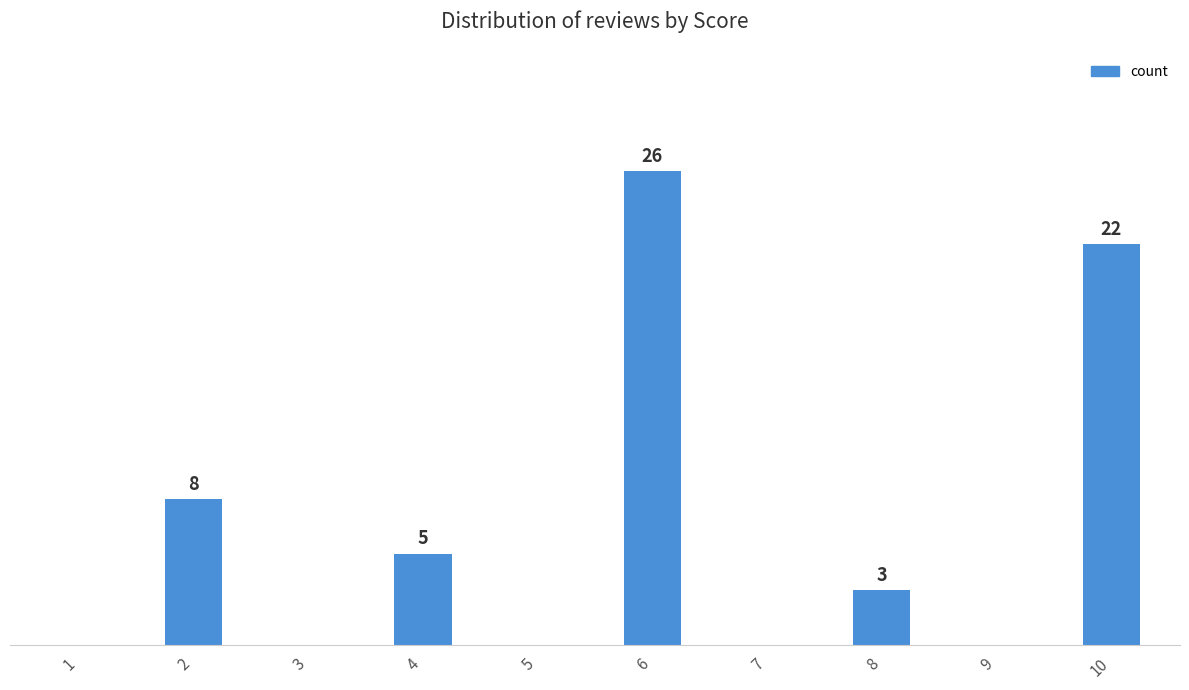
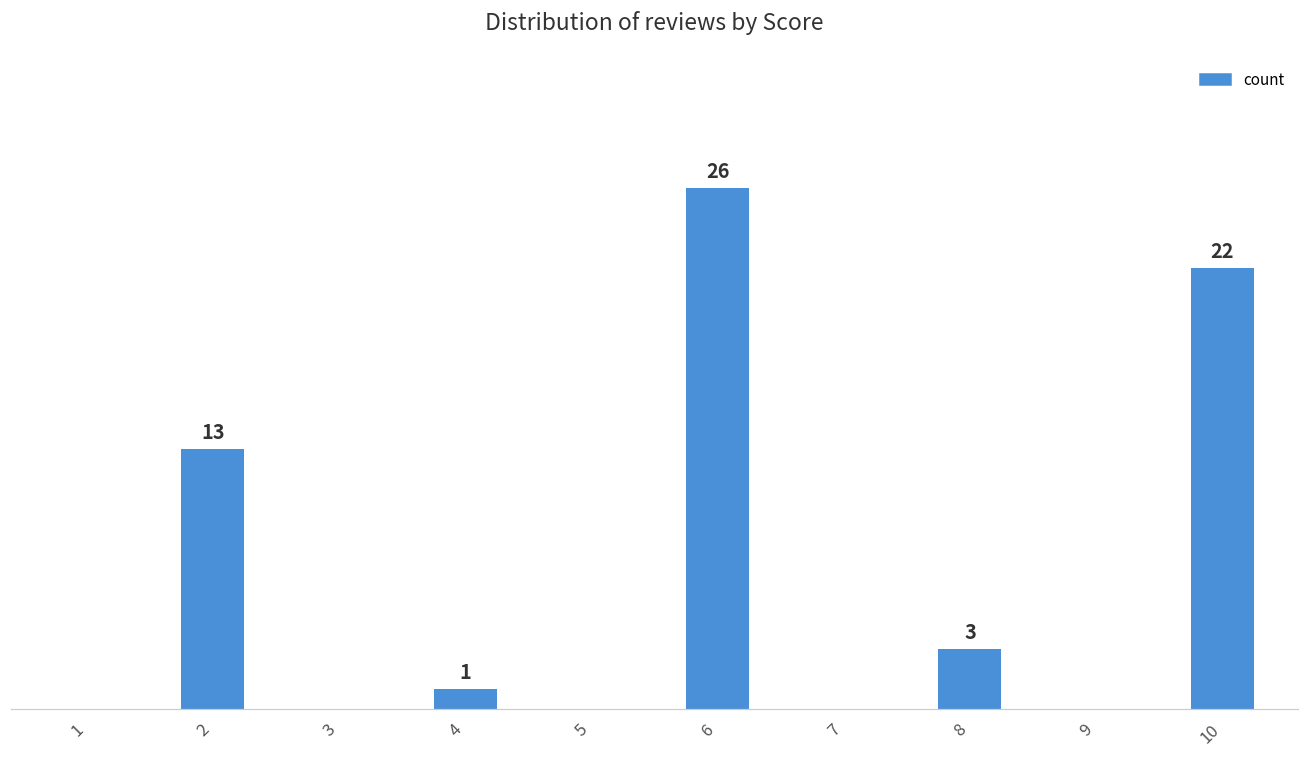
  {
-   "2": 8,
-   "4": 5,
+   "2": 13,
+   "4": 1,
    "6": 26,
    "8": 3,
    "10": 22
  }
